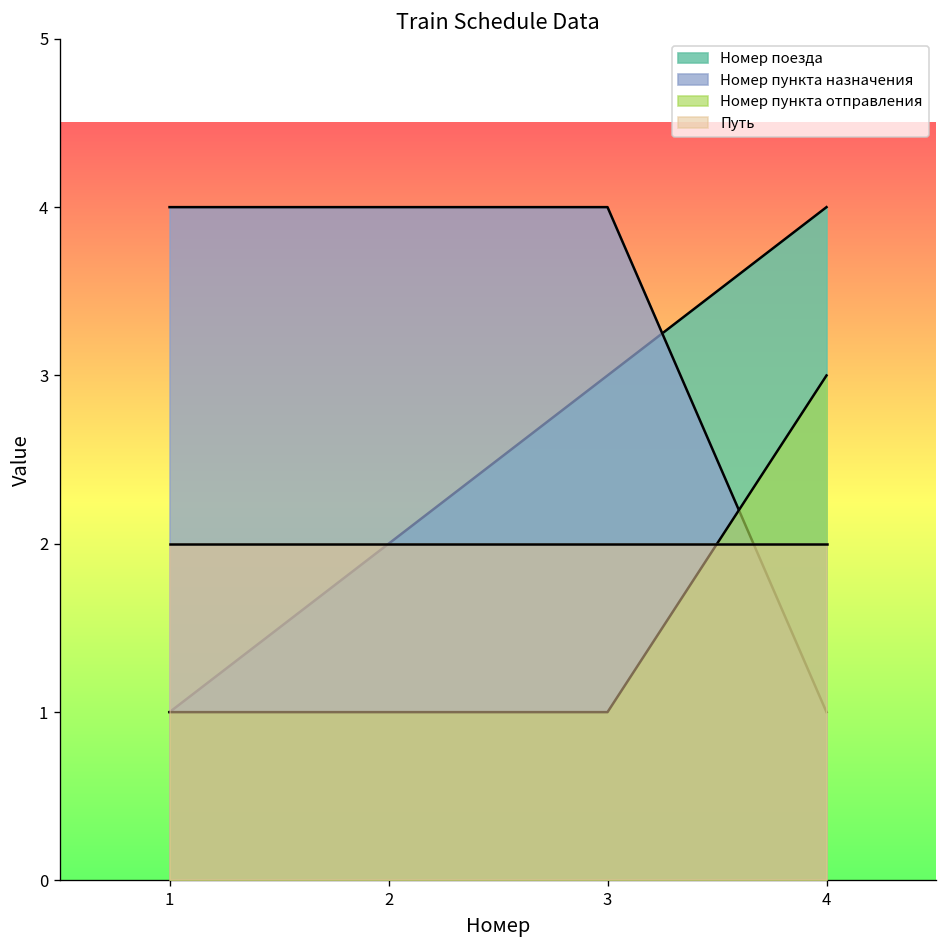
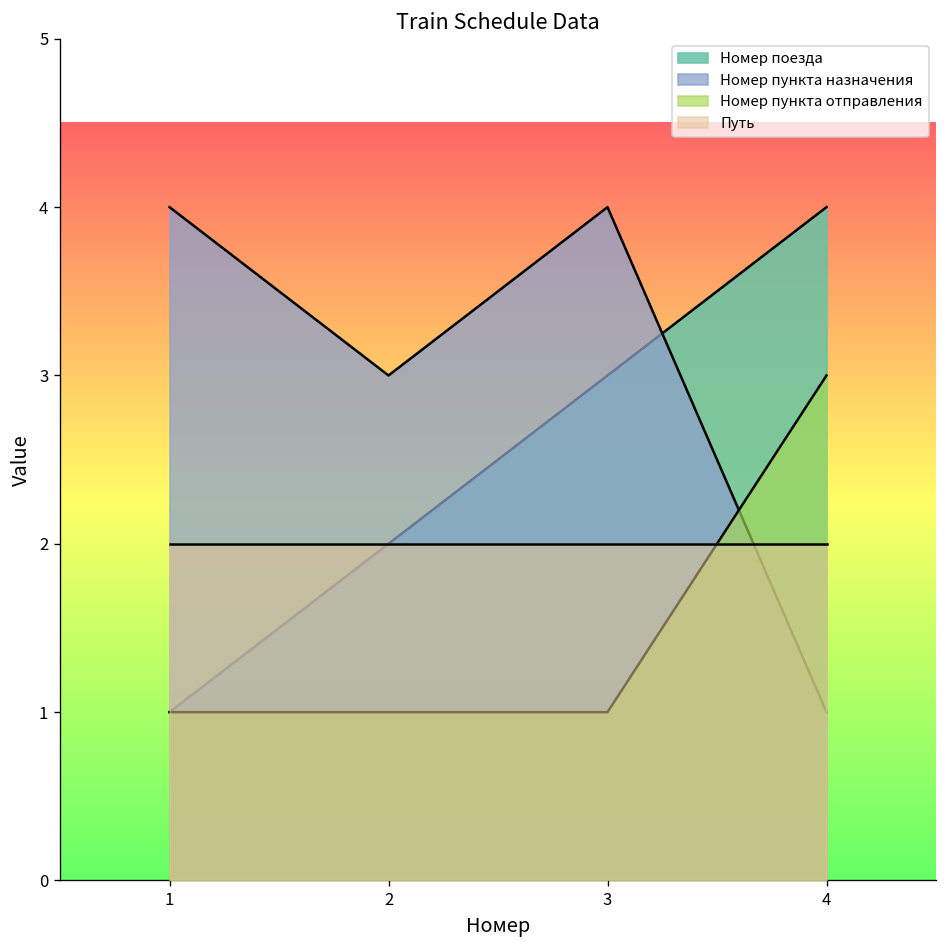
  {
    "Номер поезда": {
      "3": 3,
      "4": 4
    },
    "Номер пункта назначения": {
      "1": 4,
-     "2": 4,
+     "2": 3,
      "3": 4,
      "4": 1
    },
    "Номер пункта отправления": {
      "2": 1,
      "3": 1,
      "4": 3
    },
    "Путь": {
      "1": 2,
      "3": 2,
      "4": 2
    }
  }
